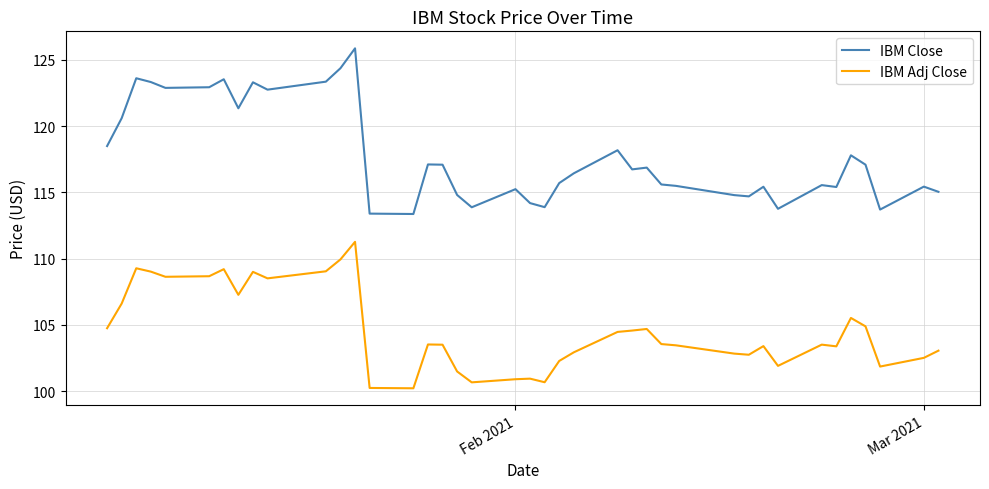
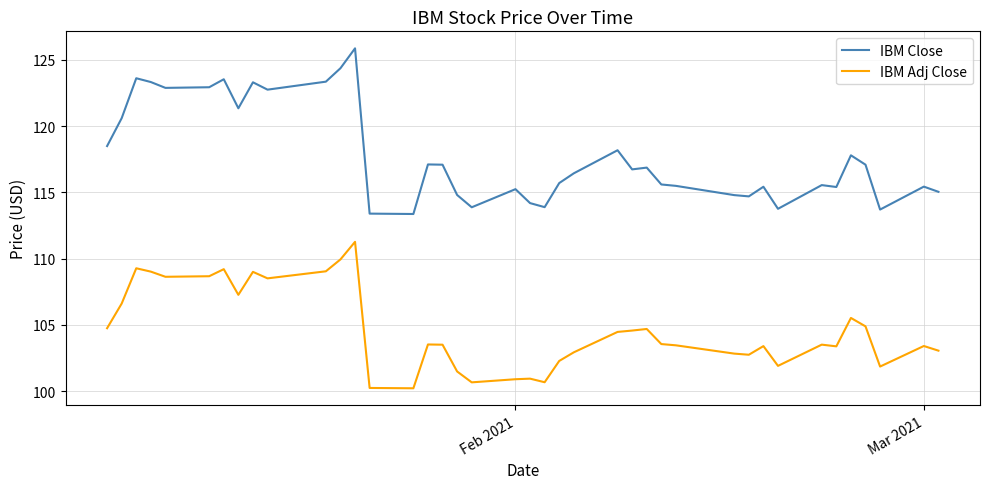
  {
    "IBM Close": {
      "Feb 2021": 115.2,
      "Mar 2021": 115.4
    },
    "IBM Adj Close": {
      "Feb 2021": 100.9,
-     "Mar 2021": 102.5
+     "Mar 2021": 103.4
    }
  }
